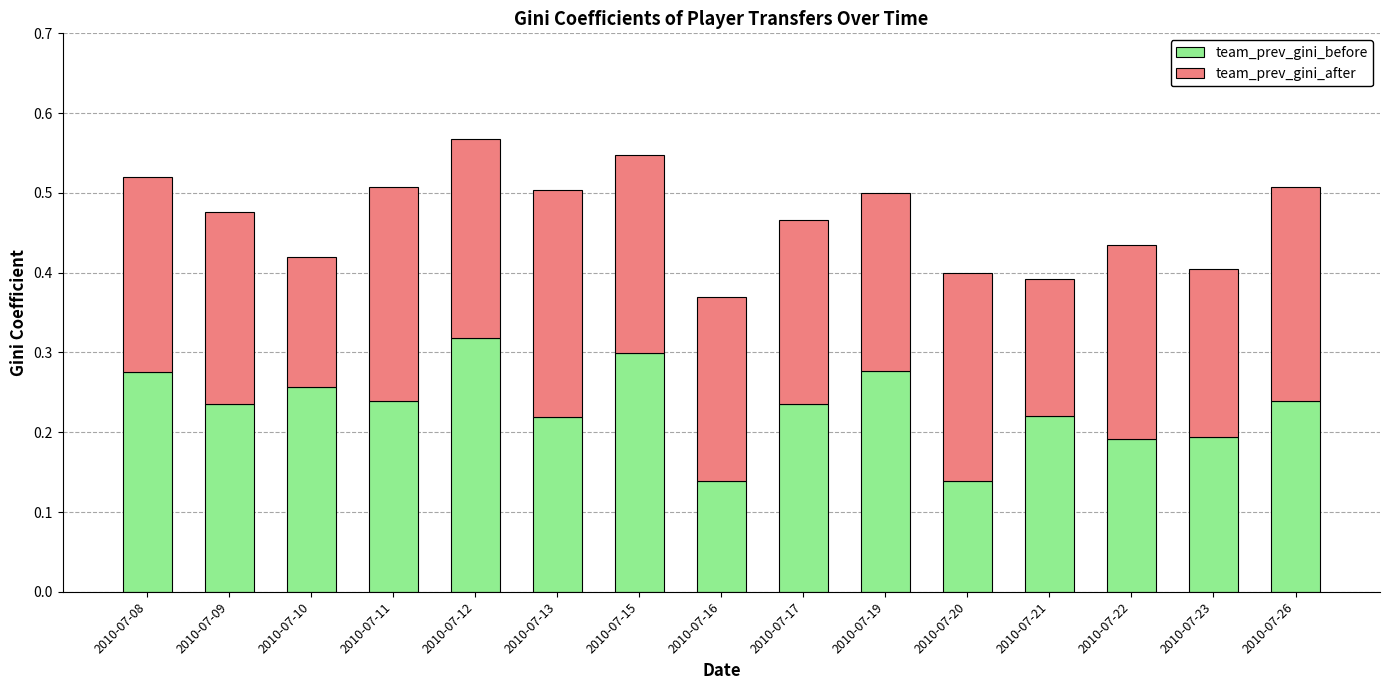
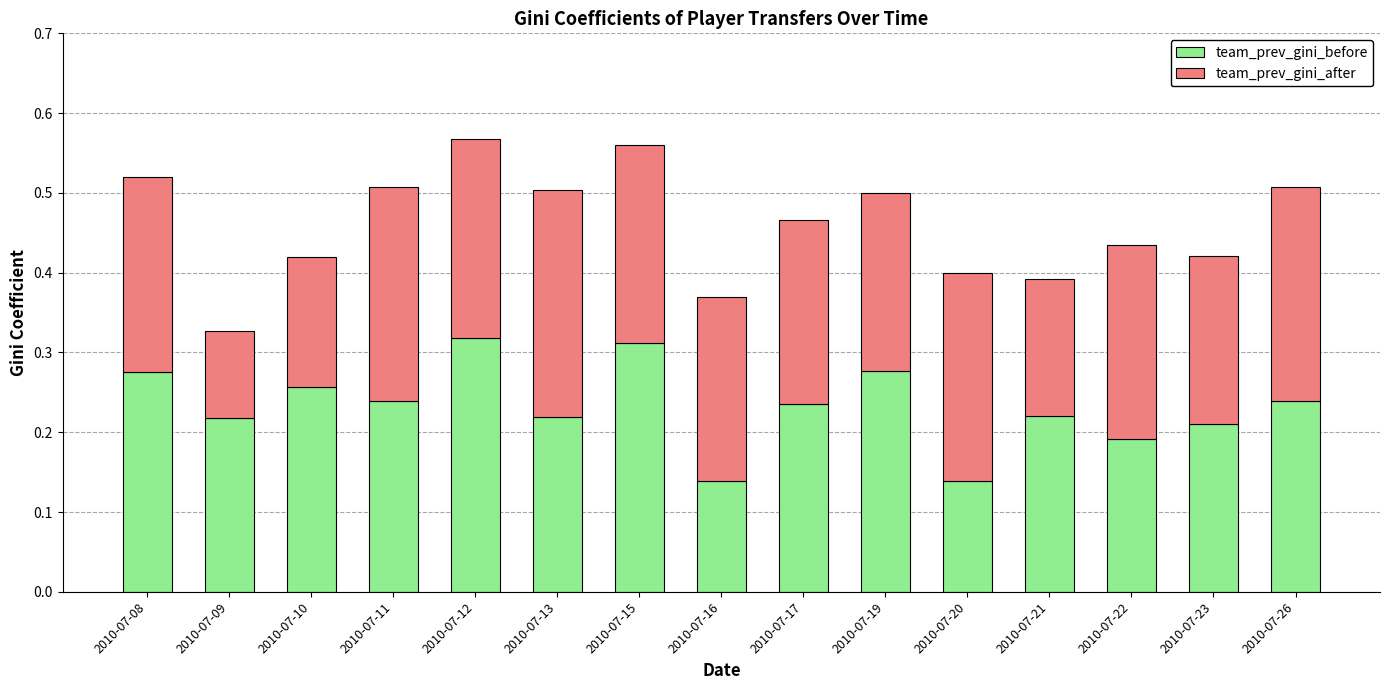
  {
    "team_prev_gini_before": {
      "2010-07-08": 0.28,
-     "2010-07-09": 0.24,
+     "2010-07-09": 0.22,
      "2010-07-10": 0.26,
      "2010-07-11": 0.24,
      "2010-07-12": 0.32,
      "2010-07-13": 0.22,
-     "2010-07-15": 0.30,
+     "2010-07-15": 0.31,
      "2010-07-16": 0.14,
      "2010-07-17": 0.24,
      "2010-07-19": 0.28,
      "2010-07-20": 0.14,
      "2010-07-21": 0.22,
      "2010-07-22": 0.19,
-     "2010-07-23": 0.19,
+     "2010-07-23": 0.21,
      "2010-07-26": 0.24
    },
    "team_prev_gini_after": {
      "2010-07-08": 0.24,
-     "2010-07-09": 0.24,
+     "2010-07-09": 0.11,
      "2010-07-10": 0.16,
      "2010-07-11": 0.27,
      "2010-07-12": 0.25,
      "2010-07-13": 0.28,
      "2010-07-15": 0.25,
      "2010-07-16": 0.23,
      "2010-07-17": 0.23,
      "2010-07-19": 0.22,
      "2010-07-20": 0.26,
      "2010-07-21": 0.17,
      "2010-07-22": 0.24,
      "2010-07-23": 0.21,
      "2010-07-26": 0.27
    }
  }
